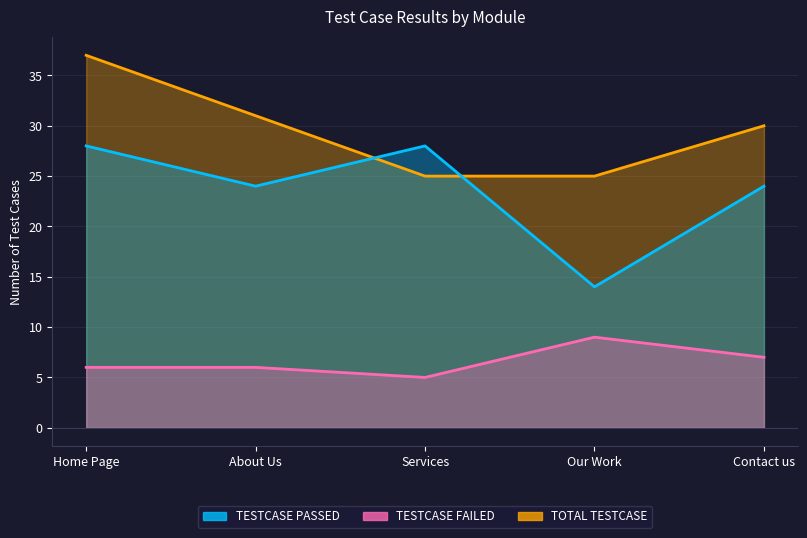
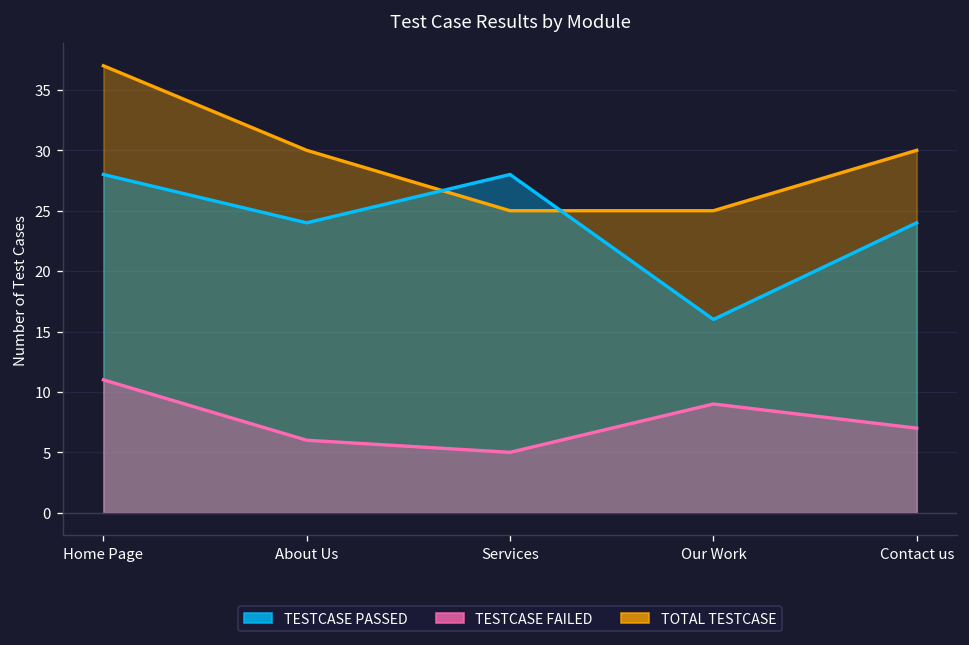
  {
    "TOTAL TESTCASE": {
      "Home Page": 37,
-     "About Us": 31,
+     "About Us": 30,
      "Services": 25,
      "Our Work": 25,
      "Contact us": 30
    },
    "TESTCASE PASSED": {
      "Home Page": 28,
      "About Us": 24,
      "Services": 28,
-     "Our Work": 14,
+     "Our Work": 16,
      "Contact us": 24
    },
    "TESTCASE FAILED": {
-     "Home Page": 6,
+     "Home Page": 11,
      "About Us": 6,
      "Services": 5,
      "Our Work": 9,
      "Contact us": 7
    }
  }
